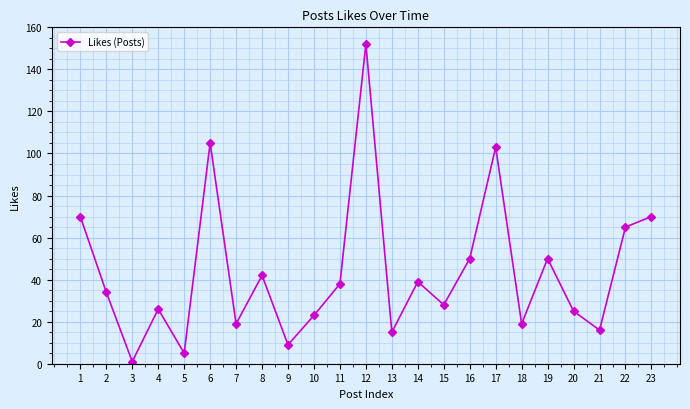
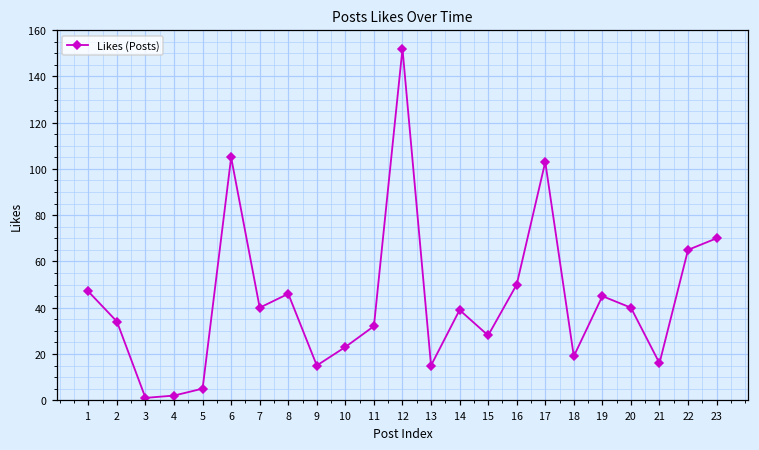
  {
-   "1": 70,
+   "1": 47,
    "2": 34,
    "3": 1,
-   "4": 26,
+   "4": 2,
    "5": 5,
    "6": 105,
-   "7": 19,
-   "8": 42,
-   "9": 9,
+   "7": 40,
+   "8": 46,
+   "9": 15,
    "10": 23,
-   "11": 38,
+   "11": 32,
    "12": 152,
    "13": 15,
    "14": 39,
    "15": 28,
    "16": 50,
    "17": 103,
    "18": 19,
-   "19": 50,
-   "20": 25,
+   "19": 45,
+   "20": 40,
    "21": 16,
    "22": 65,
    "23": 70
  }
